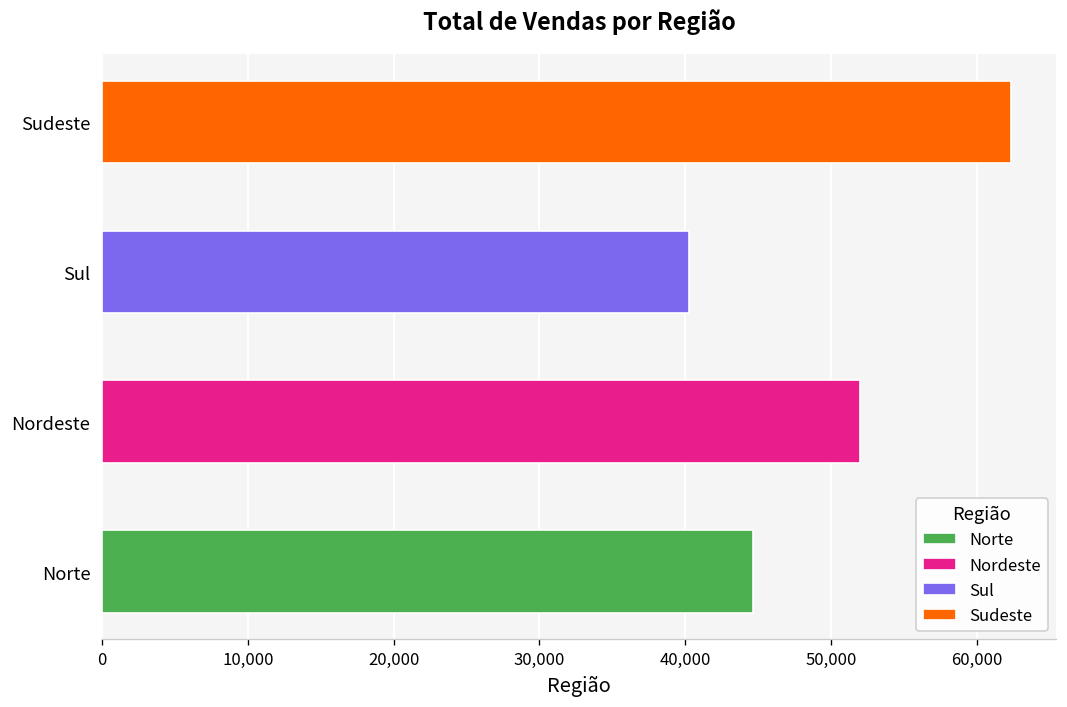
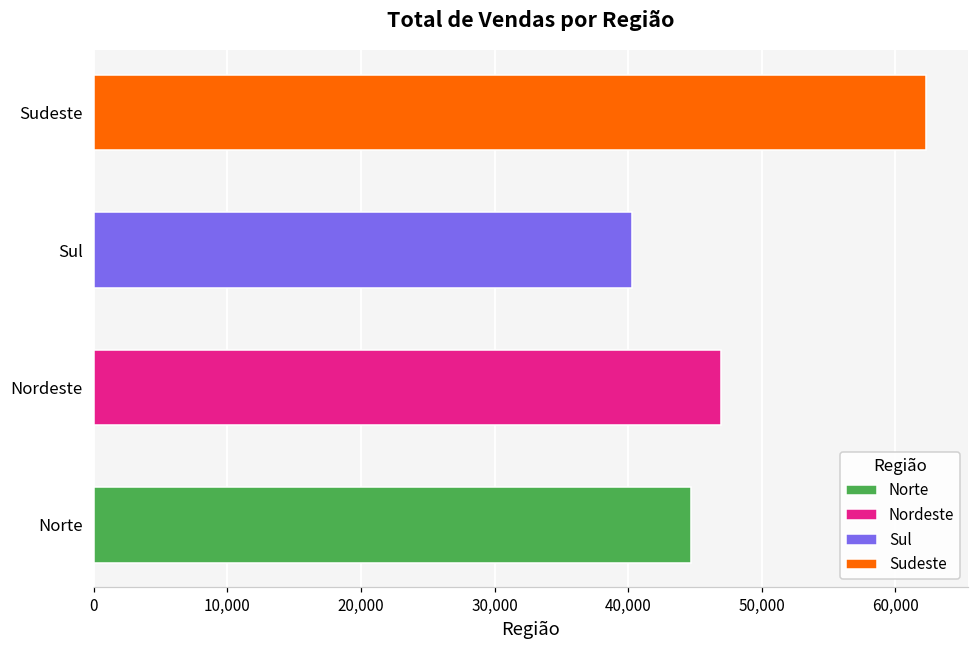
  {
    "Sudeste": "62,300",
    "Sul": "40,200",
-   "Nordeste": "52,000",
+   "Nordeste": "46,900",
    "Norte": "44,700"
  }
